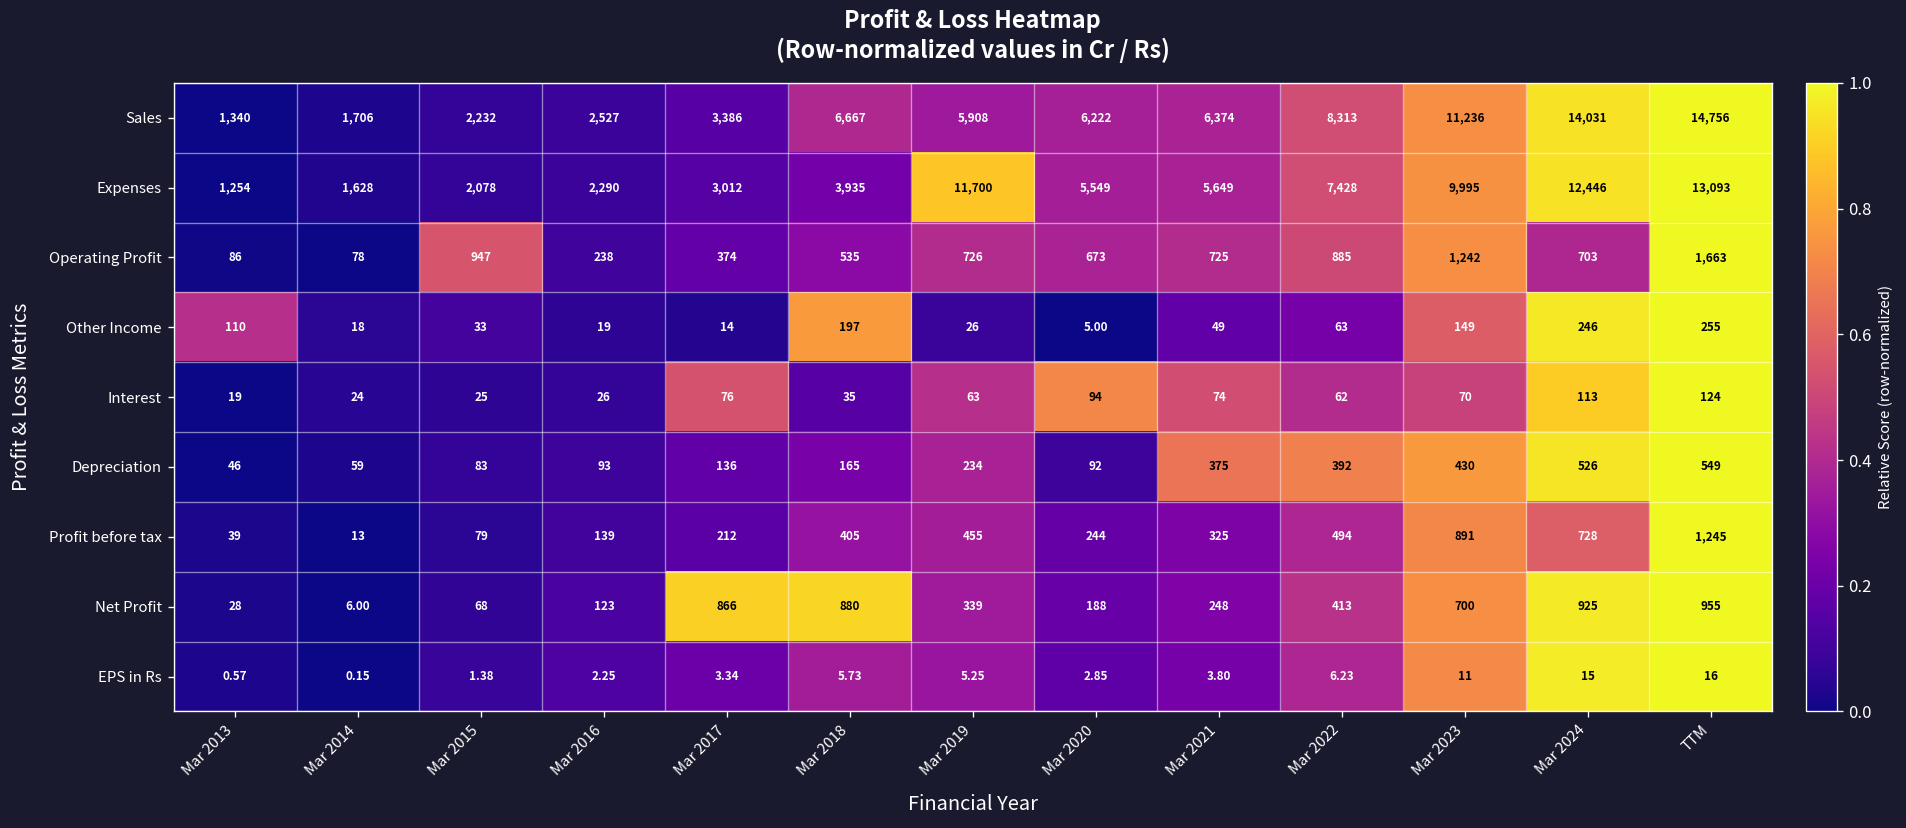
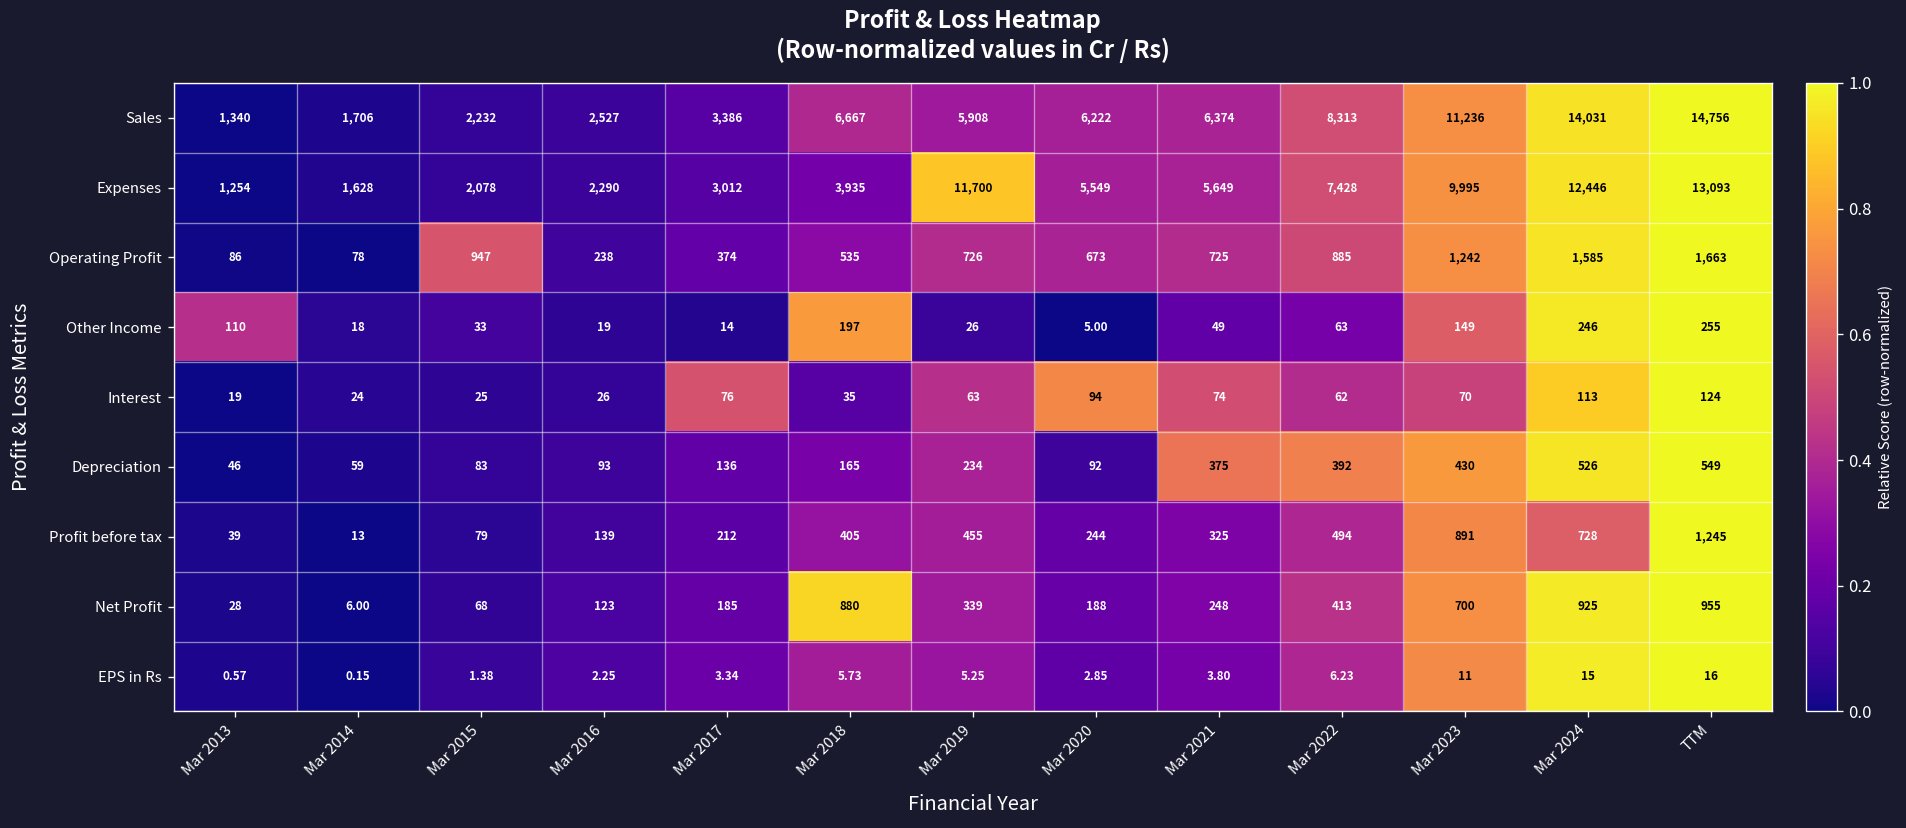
  {
    "Sales": {
      "Mar 2013": "1,340",
      "Mar 2014": "1,706",
      "Mar 2015": "2,232",
      "Mar 2016": "2,527",
      "Mar 2017": "3,386",
      "Mar 2018": "6,667",
      "Mar 2019": "5,908",
      "Mar 2020": "6,222",
      "Mar 2021": "6,374",
      "Mar 2022": "8,313",
      "Mar 2023": "11,236",
      "Mar 2024": "14,031",
      "TTM": "14,756"
    },
    "Expenses": {
      "Mar 2013": "1,254",
      "Mar 2014": "1,628",
      "Mar 2015": "2,078",
      "Mar 2016": "2,290",
      "Mar 2017": "3,012",
      "Mar 2018": "3,935",
      "Mar 2019": "11,700",
      "Mar 2020": "5,549",
      "Mar 2021": "5,649",
      "Mar 2022": "7,428",
      "Mar 2023": "9,995",
      "Mar 2024": "12,446",
      "TTM": "13,093"
    },
    "Operating Profit": {
      "Mar 2013": "86",
      "Mar 2014": "78",
      "Mar 2015": "947",
      "Mar 2016": "238",
      "Mar 2017": "374",
      "Mar 2018": "535",
      "Mar 2019": "726",
      "Mar 2020": "673",
      "Mar 2021": "725",
      "Mar 2022": "885",
      "Mar 2023": "1,242",
-     "Mar 2024": "703",
+     "Mar 2024": "1,585",
      "TTM": "1,663"
    },
    "Other Income": {
      "Mar 2013": "110",
      "Mar 2014": "18",
      "Mar 2015": "33",
      "Mar 2016": "19",
      "Mar 2017": "14",
      "Mar 2018": "197",
      "Mar 2019": "26",
      "Mar 2020": "5.00",
      "Mar 2021": "49",
      "Mar 2022": "63",
      "Mar 2023": "149",
      "Mar 2024": "246",
      "TTM": "255"
    },
    "Interest": {
      "Mar 2013": "19",
      "Mar 2014": "24",
      "Mar 2015": "25",
      "Mar 2016": "26",
      "Mar 2017": "76",
      "Mar 2018": "35",
      "Mar 2019": "63",
      "Mar 2020": "94",
      "Mar 2021": "74",
      "Mar 2022": "62",
      "Mar 2023": "70",
      "Mar 2024": "113",
      "TTM": "124"
    },
    "Depreciation": {
      "Mar 2013": "46",
      "Mar 2014": "59",
      "Mar 2015": "83",
      "Mar 2016": "93",
      "Mar 2017": "136",
      "Mar 2018": "165",
      "Mar 2019": "234",
      "Mar 2020": "92",
      "Mar 2021": "375",
      "Mar 2022": "392",
      "Mar 2023": "430",
      "Mar 2024": "526",
      "TTM": "549"
    },
    "Profit before tax": {
      "Mar 2013": "39",
      "Mar 2014": "13",
      "Mar 2015": "79",
      "Mar 2016": "139",
      "Mar 2017": "212",
      "Mar 2018": "405",
      "Mar 2019": "455",
      "Mar 2020": "244",
      "Mar 2021": "325",
      "Mar 2022": "494",
      "Mar 2023": "891",
      "Mar 2024": "728",
      "TTM": "1,245"
    },
    "Net Profit": {
      "Mar 2013": "28",
      "Mar 2014": "6.00",
      "Mar 2015": "68",
      "Mar 2016": "123",
-     "Mar 2017": "866",
+     "Mar 2017": "185",
      "Mar 2018": "880",
      "Mar 2019": "339",
      "Mar 2020": "188",
      "Mar 2021": "248",
      "Mar 2022": "413",
      "Mar 2023": "700",
      "Mar 2024": "925",
      "TTM": "955"
    },
    "EPS in Rs": {
      "Mar 2013": "0.57",
      "Mar 2014": "0.15",
      "Mar 2015": "1.38",
      "Mar 2016": "2.25",
      "Mar 2017": "3.34",
      "Mar 2018": "5.73",
      "Mar 2019": "5.25",
      "Mar 2020": "2.85",
      "Mar 2021": "3.80",
      "Mar 2022": "6.23",
      "Mar 2023": "11",
      "Mar 2024": "15",
      "TTM": "16"
    }
  }
